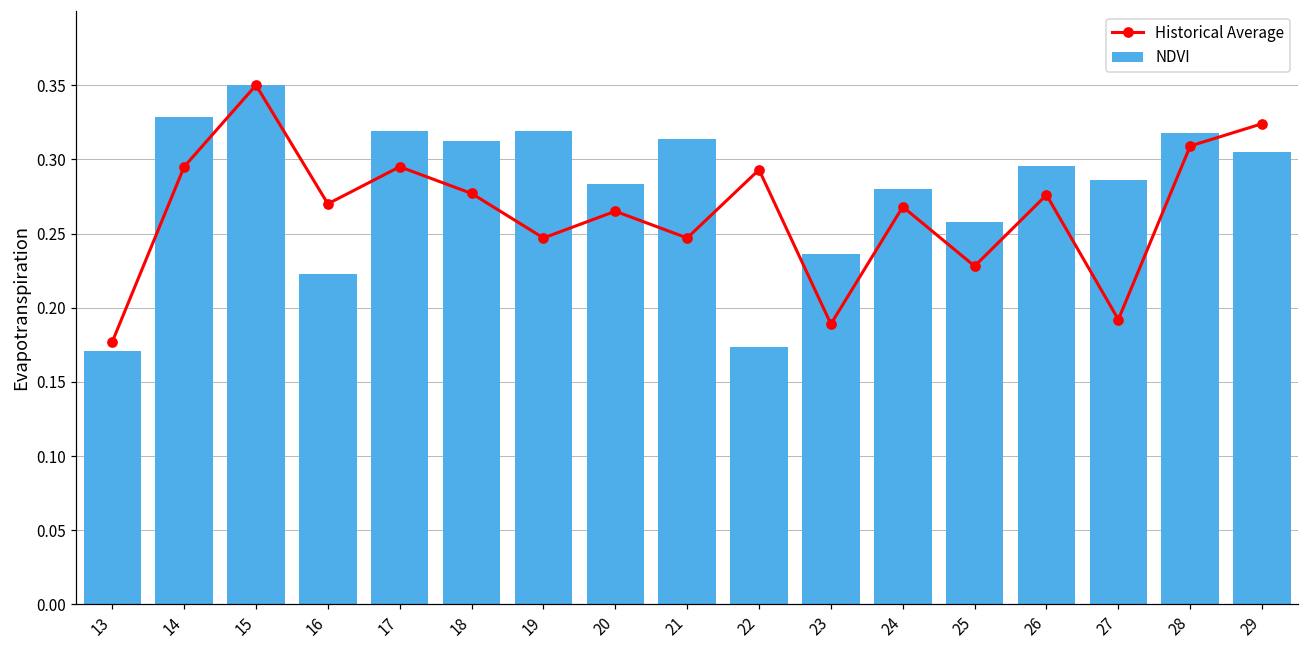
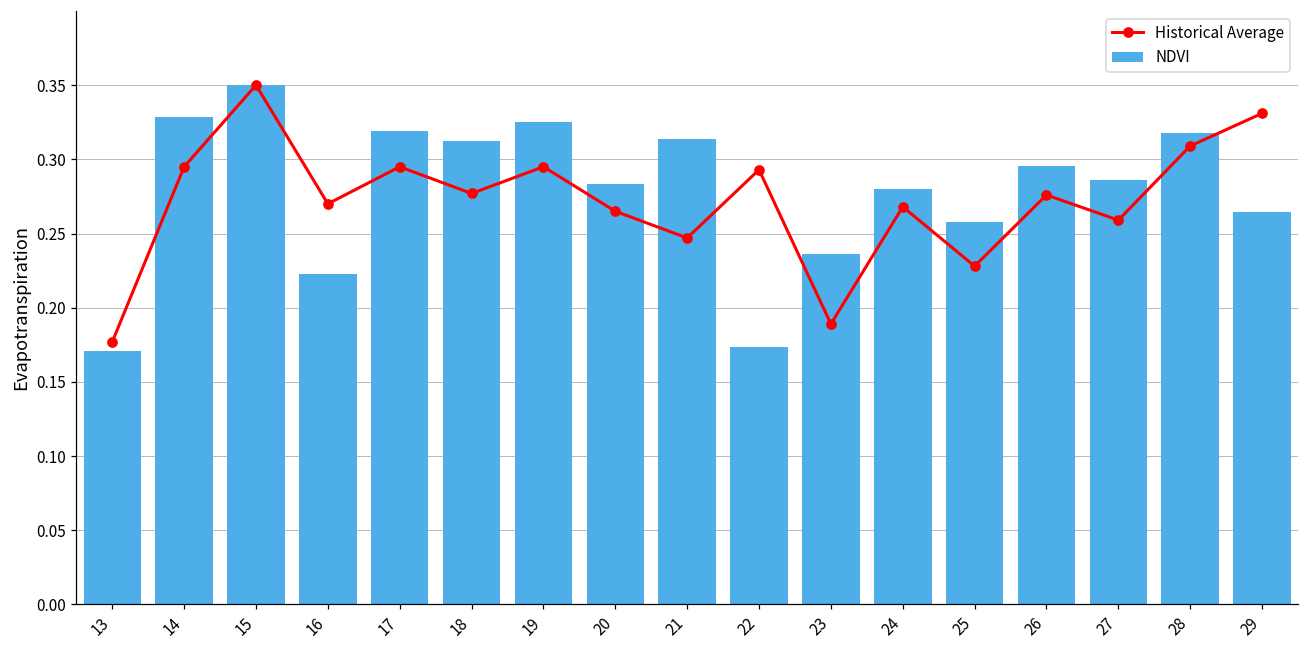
  {
    "NDVI": {
      "13": 0.171,
      "14": 0.328,
      "15": 0.350,
      "16": 0.222,
      "17": 0.319,
      "18": 0.312,
-     "19": 0.319,
+     "19": 0.325,
      "20": 0.283,
      "21": 0.313,
      "22": 0.174,
      "23": 0.236,
      "24": 0.280,
      "25": 0.257,
      "26": 0.295,
      "27": 0.286,
      "28": 0.318,
-     "29": 0.305
+     "29": 0.265
    },
    "Historical Average": {
      "13": 0.177,
      "14": 0.295,
      "15": 0.350,
      "16": 0.270,
      "17": 0.295,
      "18": 0.277,
-     "19": 0.247,
+     "19": 0.295,
      "20": 0.265,
      "21": 0.247,
      "22": 0.293,
      "23": 0.189,
      "24": 0.268,
      "25": 0.228,
      "26": 0.276,
-     "27": 0.192,
+     "27": 0.259,
      "28": 0.309,
-     "29": 0.324
+     "29": 0.331
    }
  }
